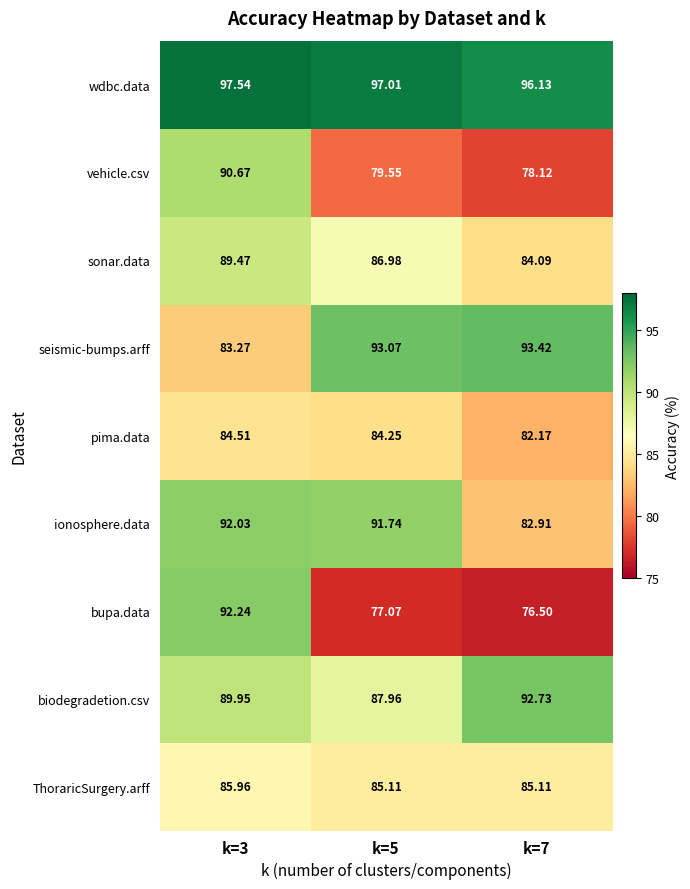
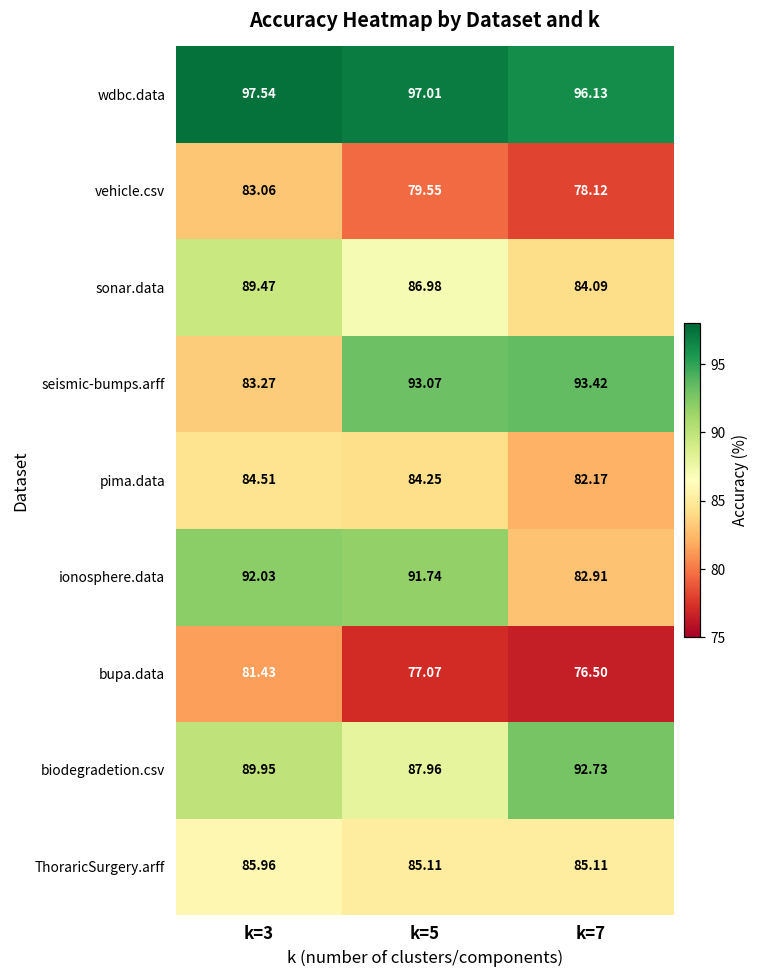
  {
    "wdbc.data": {
      "k=3": 97.54,
      "k=5": 97.01,
      "k=7": 96.13
    },
    "vehicle.csv": {
-     "k=3": 90.67,
+     "k=3": 83.06,
      "k=5": 79.55,
      "k=7": 78.12
    },
    "sonar.data": {
      "k=3": 89.47,
      "k=5": 86.98,
      "k=7": 84.09
    },
    "seismic-bumps.arff": {
      "k=3": 83.27,
      "k=5": 93.07,
      "k=7": 93.42
    },
    "pima.data": {
      "k=3": 84.51,
      "k=5": 84.25,
      "k=7": 82.17
    },
    "ionosphere.data": {
      "k=3": 92.03,
      "k=5": 91.74,
      "k=7": 82.91
    },
    "bupa.data": {
-     "k=3": 92.24,
+     "k=3": 81.43,
      "k=5": 77.07,
      "k=7": 76.50
    },
    "biodegradetion.csv": {
      "k=3": 89.95,
      "k=5": 87.96,
      "k=7": 92.73
    },
    "ThoraricSurgery.arff": {
      "k=3": 85.96,
      "k=5": 85.11,
      "k=7": 85.11
    }
  }
